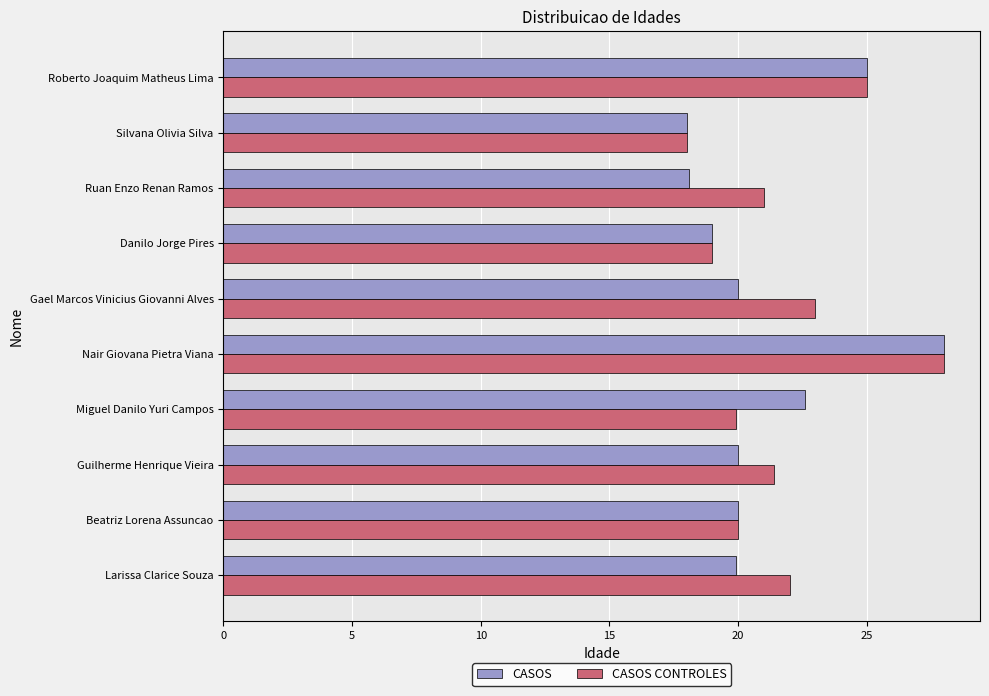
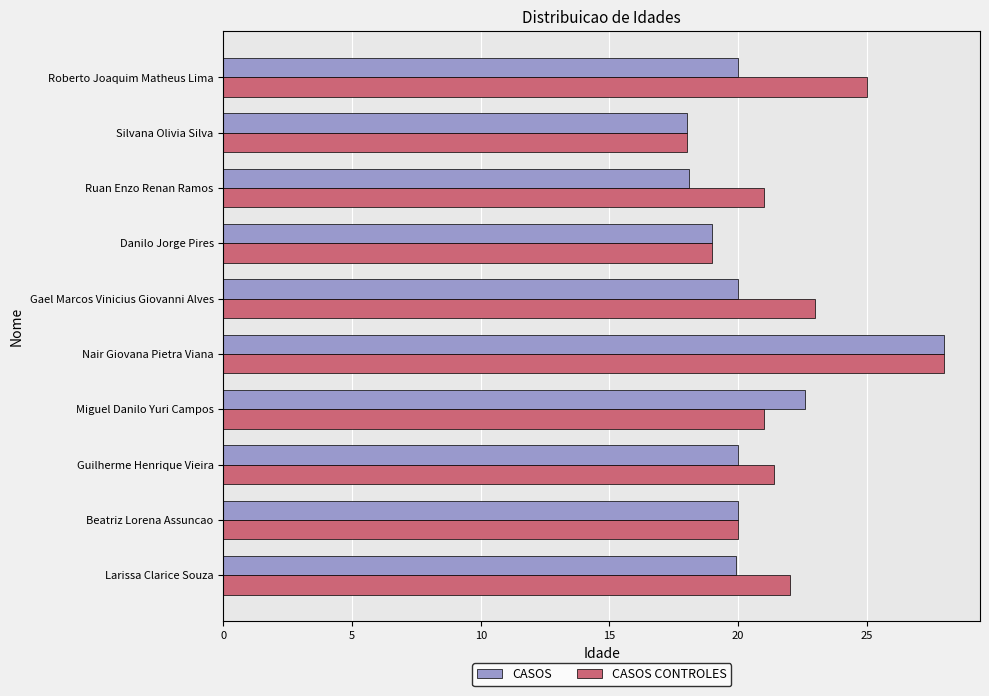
  {
    "CASOS": {
-     "Roberto Joaquim Matheus Lima": 25,
+     "Roberto Joaquim Matheus Lima": 20,
      "Silvana Olivia Silva": 18,
      "Ruan Enzo Renan Ramos": 18.1,
      "Danilo Jorge Pires": 19,
      "Gael Marcos Vinicius Giovanni Alves": 20,
      "Nair Giovana Pietra Viana": 28,
      "Miguel Danilo Yuri Campos": 22.6,
      "Guilherme Henrique Vieira": 20,
      "Beatriz Lorena Assuncao": 20,
      "Larissa Clarice Souza": 19.9
    },
    "CASOS CONTROLES": {
      "Roberto Joaquim Matheus Lima": 25.0,
      "Silvana Olivia Silva": 18.0,
      "Ruan Enzo Renan Ramos": 21.0,
      "Danilo Jorge Pires": 19.0,
      "Gael Marcos Vinicius Giovanni Alves": 23.0,
      "Nair Giovana Pietra Viana": 28.0,
-     "Miguel Danilo Yuri Campos": 19.9,
+     "Miguel Danilo Yuri Campos": 21.0,
      "Guilherme Henrique Vieira": 21.4,
      "Beatriz Lorena Assuncao": 20.0,
      "Larissa Clarice Souza": 22.0
    }
  }
